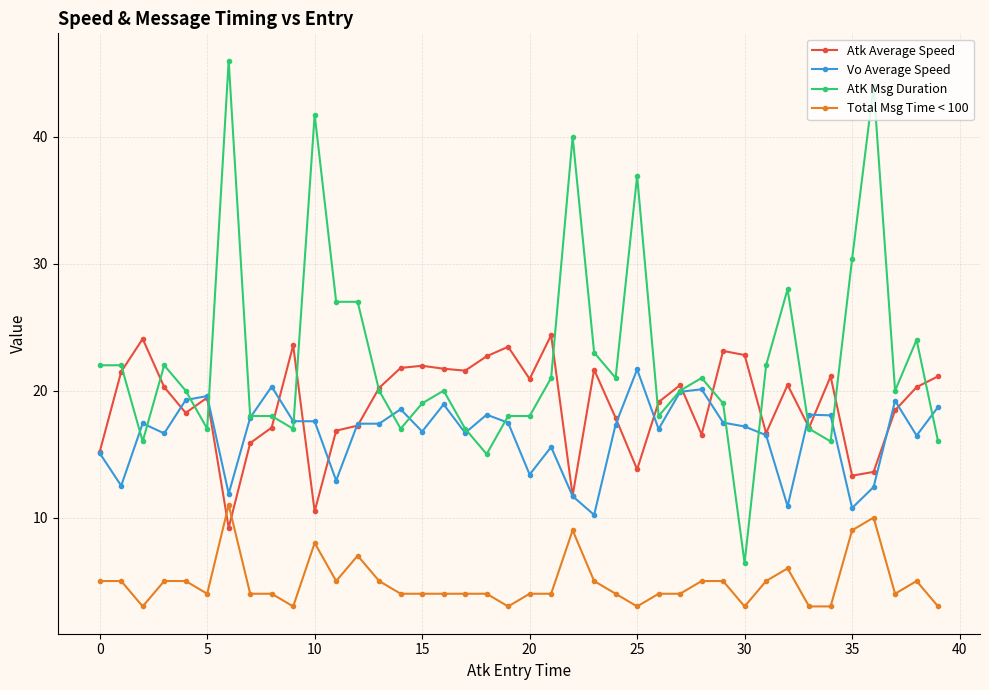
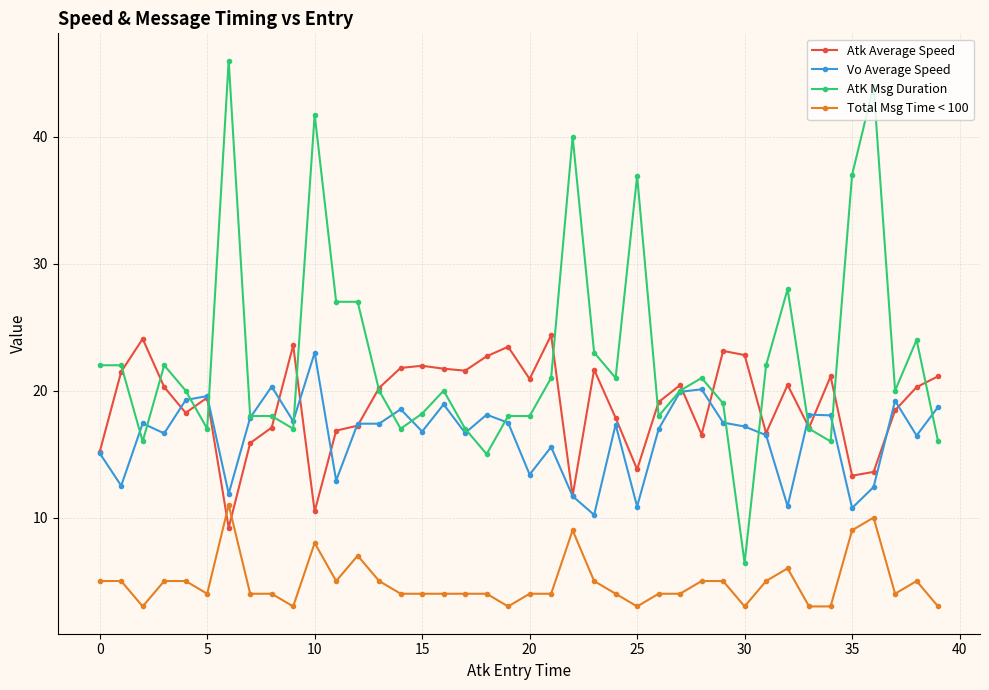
  {
    "Vo Average Speed": {
-     "10": 17.6,
+     "10": 23.0,
      "15": 16.8,
      "20": 13.4,
-     "25": 21.7,
+     "25": 10.9,
      "30": 17.2,
      "35": 10.8
    },
    "AtK Msg Duration": {
      "0": 22.0,
      "5": 17.0,
      "10": 41.7,
-     "15": 19.0,
+     "15": 18.2,
      "20": 18.0,
      "25": 36.9,
      "30": 6.4,
-     "35": 30.4
+     "35": 37.0
    }
  }
